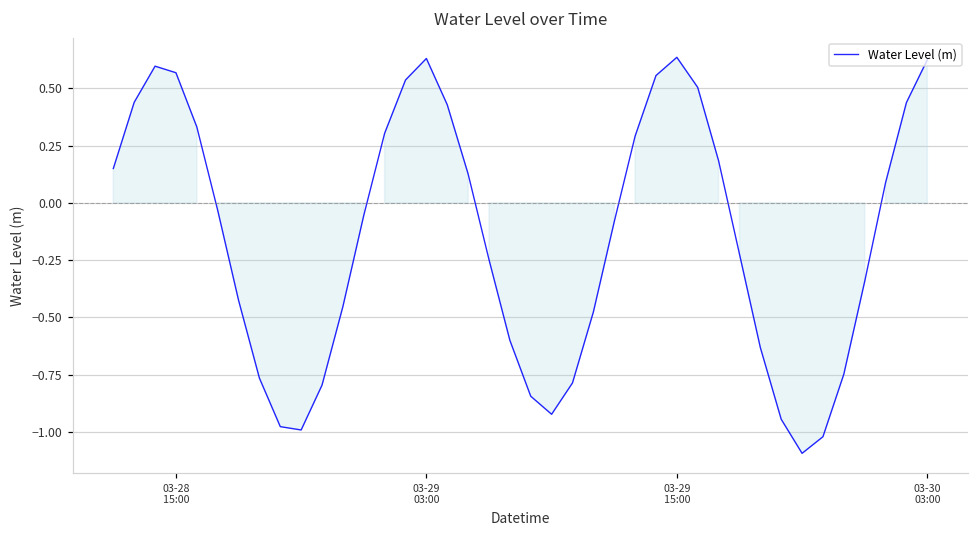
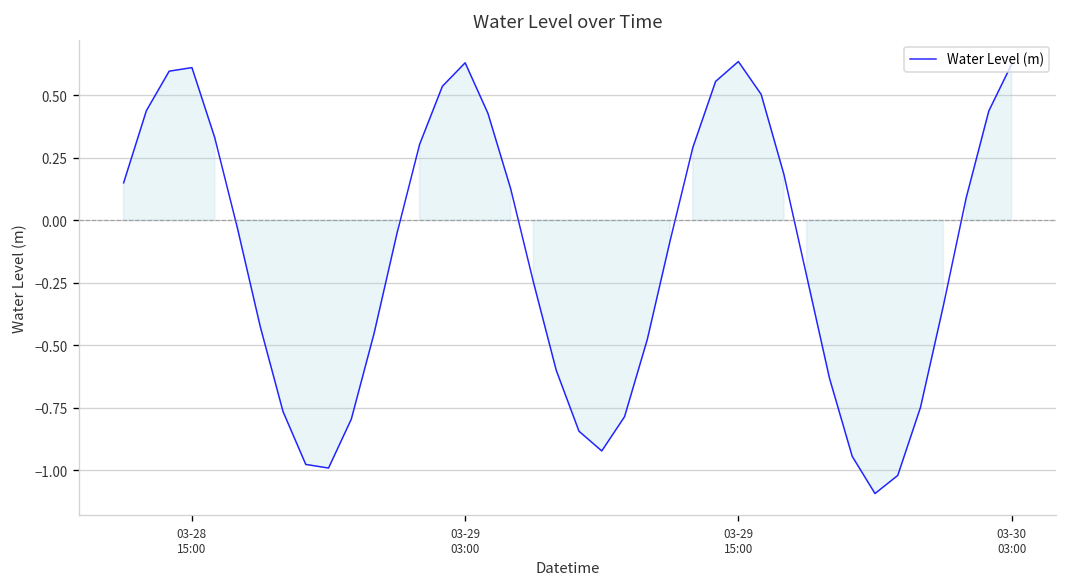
  {
-   "03-28 15:00": 0.57,
+   "03-28 15:00": 0.61,
    "03-29 03:00": 0.63,
    "03-29 15:00": 0.64
  }
